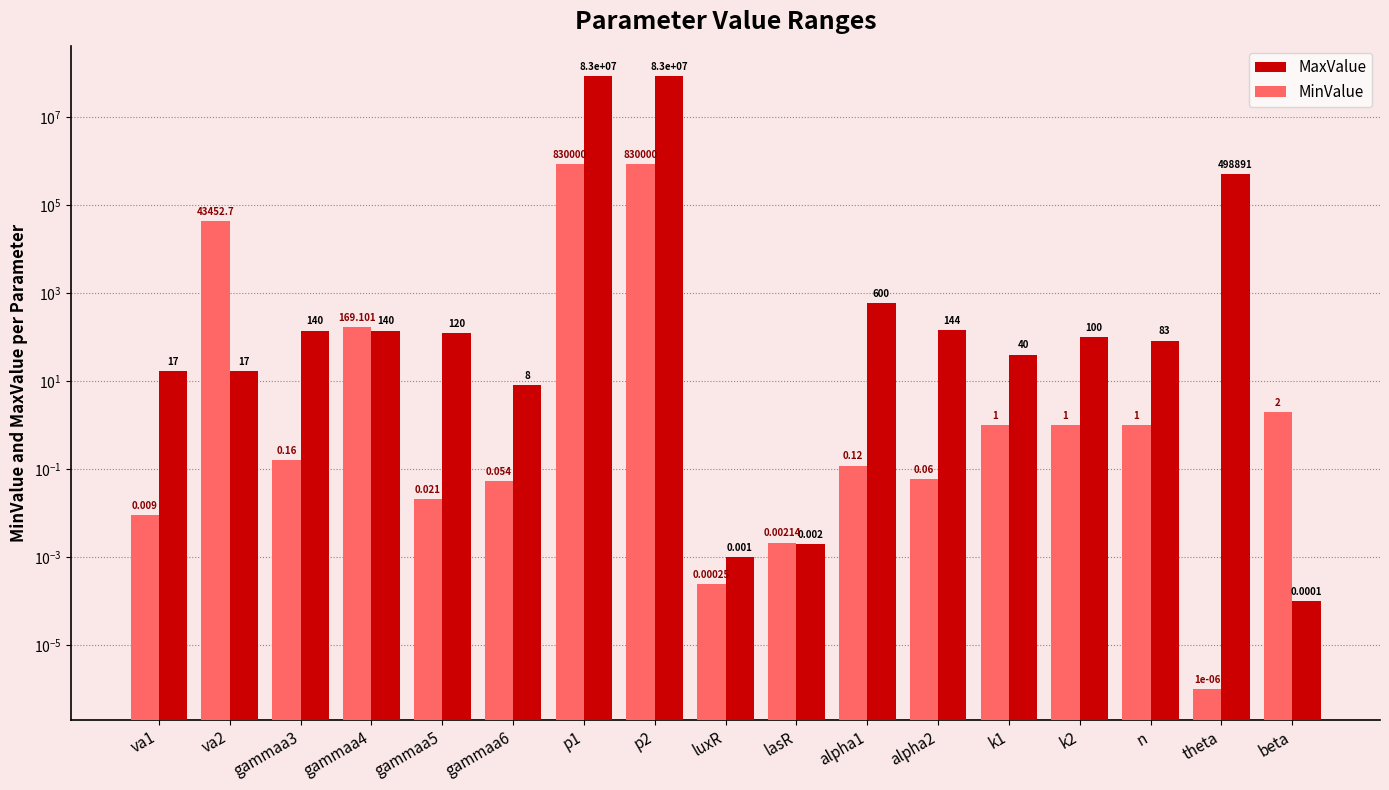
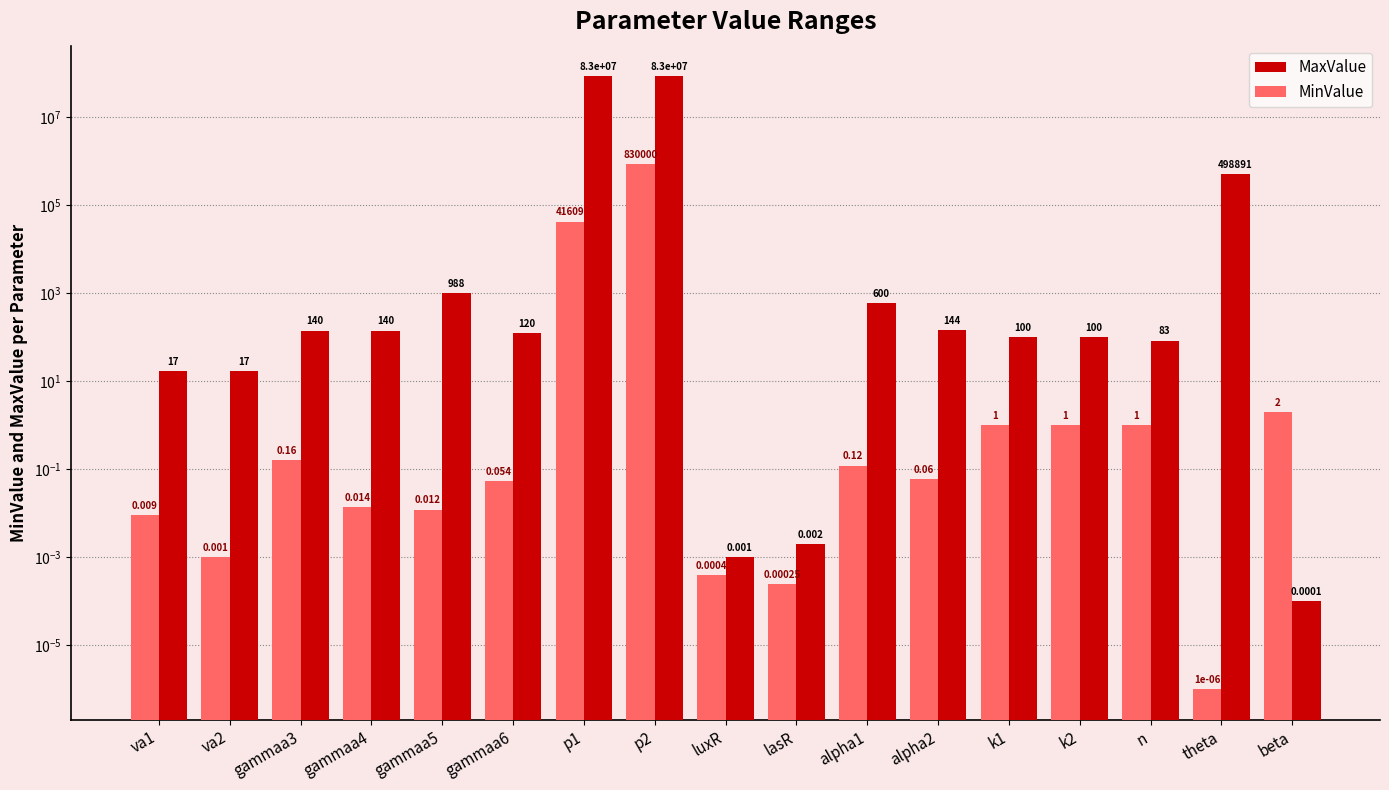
  {
    "MaxValue": {
      "va1": "17",
      "va2": "17",
      "gammaa3": "140",
      "gammaa4": "140",
-     "gammaa5": "120",
-     "gammaa6": "8",
+     "gammaa5": "988",
+     "gammaa6": "120",
      "p1": "8.3e+07",
      "p2": "8.3e+07",
      "luxR": "0.001",
      "lasR": "0.002",
      "alpha1": "600",
      "alpha2": "144",
-     "k1": "40",
+     "k1": "100",
      "k2": "100",
      "n": "83",
      "theta": "498891",
      "beta": "0.0001"
    },
    "MinValue": {
      "va1": "0.009",
-     "va2": "43452.7",
+     "va2": "0.001",
      "gammaa3": "0.16",
-     "gammaa4": "169.101",
-     "gammaa5": "0.021",
+     "gammaa4": "0.014",
+     "gammaa5": "0.012",
      "gammaa6": "0.054",
-     "p1": "830000",
+     "p1": "41609",
      "p2": "830000",
-     "luxR": "0.00025",
-     "lasR": "0.00214",
+     "luxR": "0.0004",
+     "lasR": "0.00025",
      "alpha1": "0.12",
      "alpha2": "0.06",
      "k1": "1",
      "k2": "1",
      "n": "1",
      "theta": "1e-06",
      "beta": "2"
    }
  }
